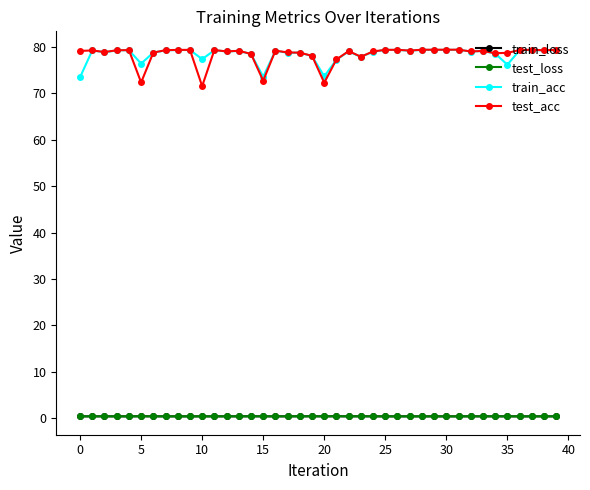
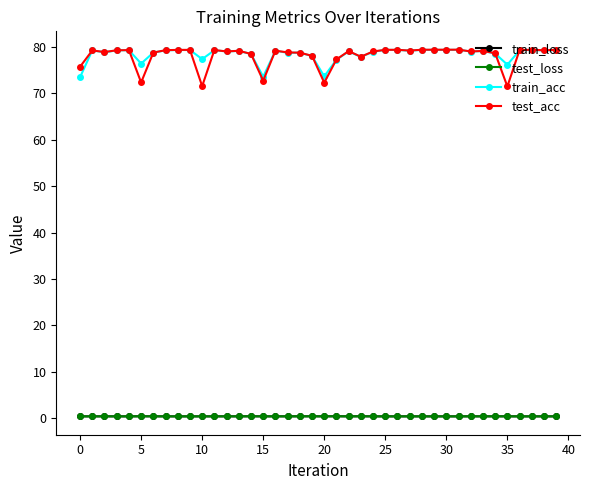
  {
    "test_loss": {
      "0": 0,
      "5": 0,
      "10": 0,
      "15": 0,
      "20": 0,
      "25": 0,
      "30": 0,
      "35": 0
    },
    "train_acc": {
      "0": 73,
      "5": 76,
      "10": 77,
      "15": 74,
      "20": 74,
      "35": 76
    },
    "test_acc": {
-     "0": 79,
+     "0": 76,
      "5": 72,
      "10": 71,
      "15": 73,
      "20": 72,
-     "35": 79
+     "35": 71
    }
  }
